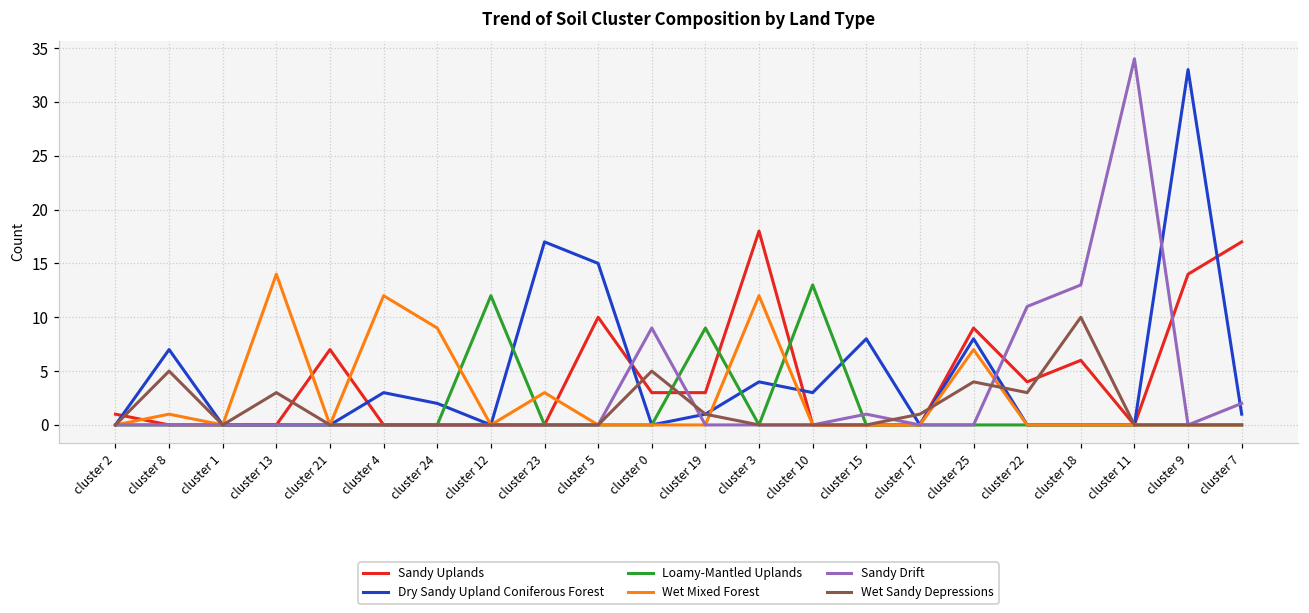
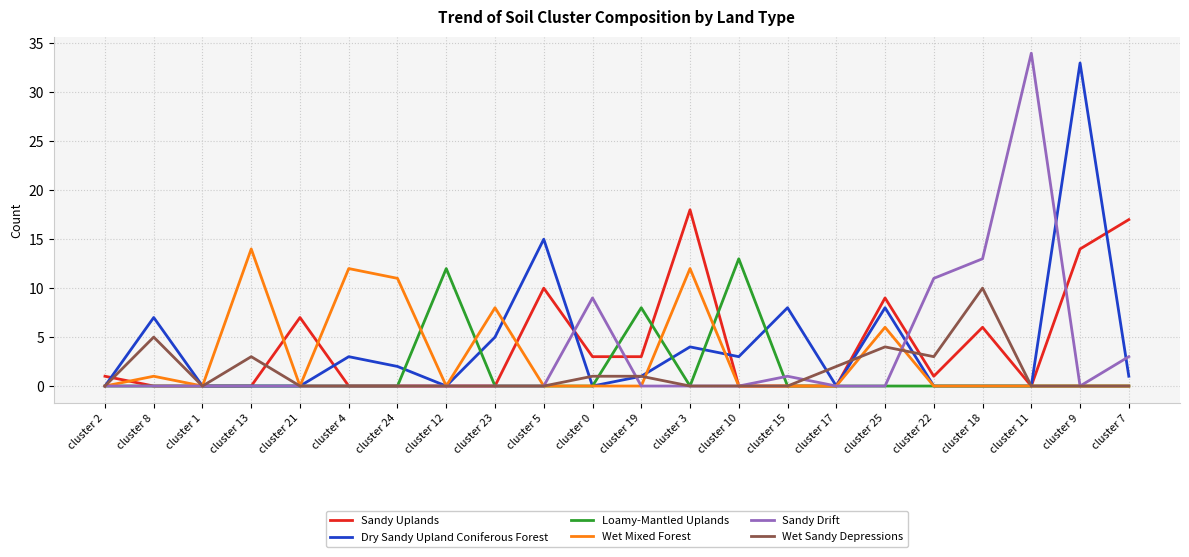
  {
    "Sandy Uplands": {
      "cluster 2": 1,
      "cluster 21": 7,
      "cluster 5": 10,
      "cluster 0": 3,
      "cluster 19": 3,
      "cluster 3": 18,
      "cluster 25": 9,
-     "cluster 22": 4,
+     "cluster 22": 1,
      "cluster 18": 6,
      "cluster 9": 14,
      "cluster 7": 17
    },
    "Dry Sandy Upland Coniferous Forest": {
      "cluster 8": 7,
      "cluster 4": 3,
      "cluster 24": 2,
-     "cluster 23": 17,
+     "cluster 23": 5,
      "cluster 5": 15,
      "cluster 3": 4,
      "cluster 10": 3,
      "cluster 15": 8,
      "cluster 25": 8,
      "cluster 9": 33,
      "cluster 7": 1
    },
    "Loamy-Mantled Uplands": {
      "cluster 12": 12,
-     "cluster 19": 9,
+     "cluster 19": 8,
      "cluster 10": 13
    },
    "Wet Mixed Forest": {
      "cluster 8": 1,
      "cluster 13": 14,
      "cluster 4": 12,
-     "cluster 24": 9,
-     "cluster 23": 3,
+     "cluster 24": 11,
+     "cluster 23": 8,
      "cluster 3": 12,
-     "cluster 25": 7
+     "cluster 25": 6
    },
    "Sandy Drift": {
      "cluster 0": 9,
      "cluster 15": 1,
      "cluster 22": 11,
      "cluster 18": 13,
      "cluster 11": 34,
-     "cluster 7": 2
+     "cluster 7": 3
    },
    "Wet Sandy Depressions": {
      "cluster 8": 5,
      "cluster 13": 3,
-     "cluster 0": 5,
-     "cluster 17": 1,
+     "cluster 0": 1,
+     "cluster 17": 2,
      "cluster 25": 4,
      "cluster 22": 3,
      "cluster 18": 10
    }
  }
